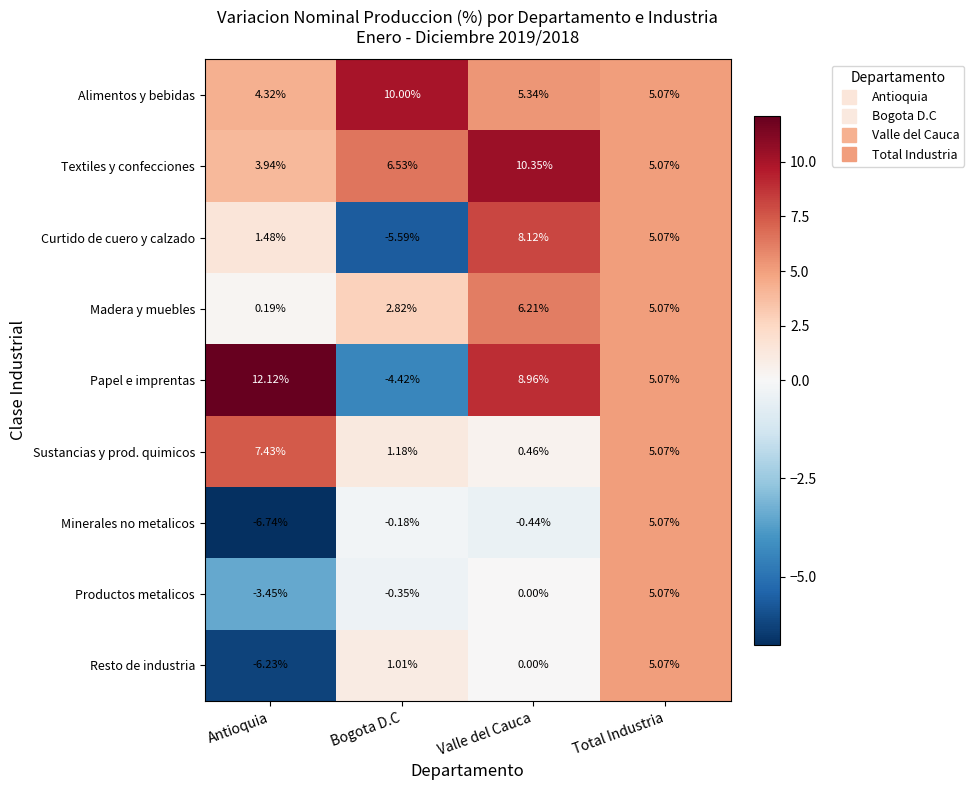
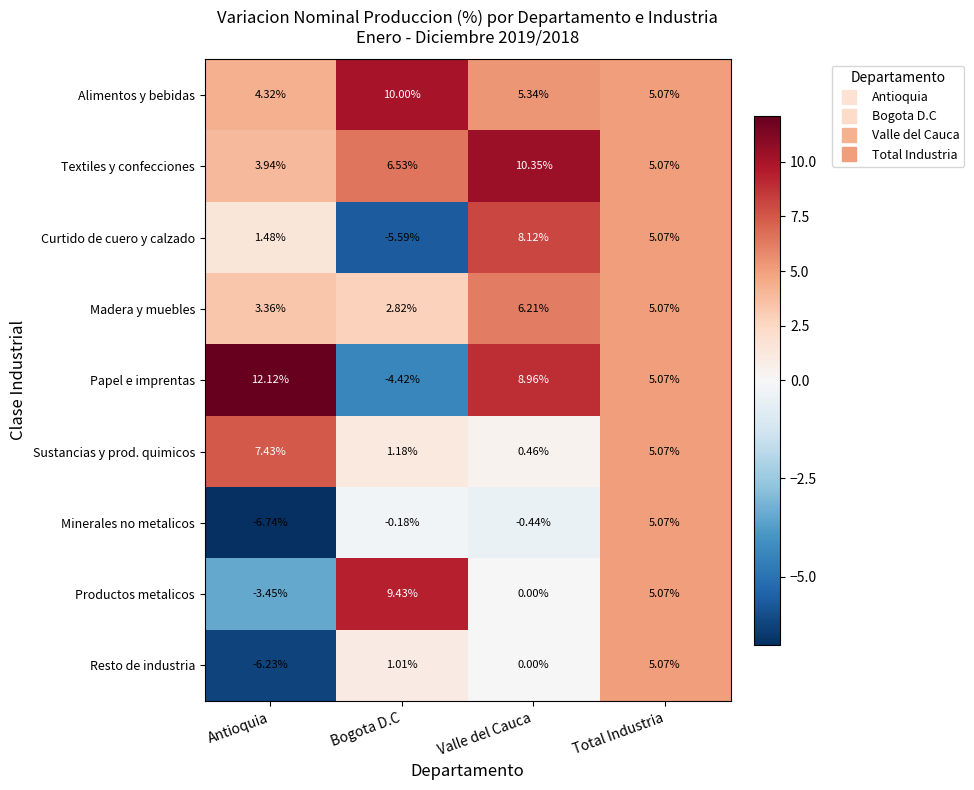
  {
    "Alimentos y bebidas": {
      "Antioquia": "4.32%",
      "Bogota D.C": "10.00%",
      "Valle del Cauca": "5.34%",
      "Total Industria": "5.07%"
    },
    "Textiles y confecciones": {
      "Antioquia": "3.94%",
      "Bogota D.C": "6.53%",
      "Valle del Cauca": "10.35%",
      "Total Industria": "5.07%"
    },
    "Curtido de cuero y calzado": {
      "Antioquia": "1.48%",
      "Bogota D.C": "-5.59%",
      "Valle del Cauca": "8.12%",
      "Total Industria": "5.07%"
    },
    "Madera y muebles": {
-     "Antioquia": "0.19%",
+     "Antioquia": "3.36%",
      "Bogota D.C": "2.82%",
      "Valle del Cauca": "6.21%",
      "Total Industria": "5.07%"
    },
    "Papel e imprentas": {
      "Antioquia": "12.12%",
      "Bogota D.C": "-4.42%",
      "Valle del Cauca": "8.96%",
      "Total Industria": "5.07%"
    },
    "Sustancias y prod. quimicos": {
      "Antioquia": "7.43%",
      "Bogota D.C": "1.18%",
      "Valle del Cauca": "0.46%",
      "Total Industria": "5.07%"
    },
    "Minerales no metalicos": {
      "Antioquia": "-6.74%",
      "Bogota D.C": "-0.18%",
      "Valle del Cauca": "-0.44%",
      "Total Industria": "5.07%"
    },
    "Productos metalicos": {
      "Antioquia": "-3.45%",
-     "Bogota D.C": "-0.35%",
+     "Bogota D.C": "9.43%",
      "Valle del Cauca": "0.00%",
      "Total Industria": "5.07%"
    },
    "Resto de industria": {
      "Antioquia": "-6.23%",
      "Bogota D.C": "1.01%",
      "Valle del Cauca": "0.00%",
      "Total Industria": "5.07%"
    }
  }
